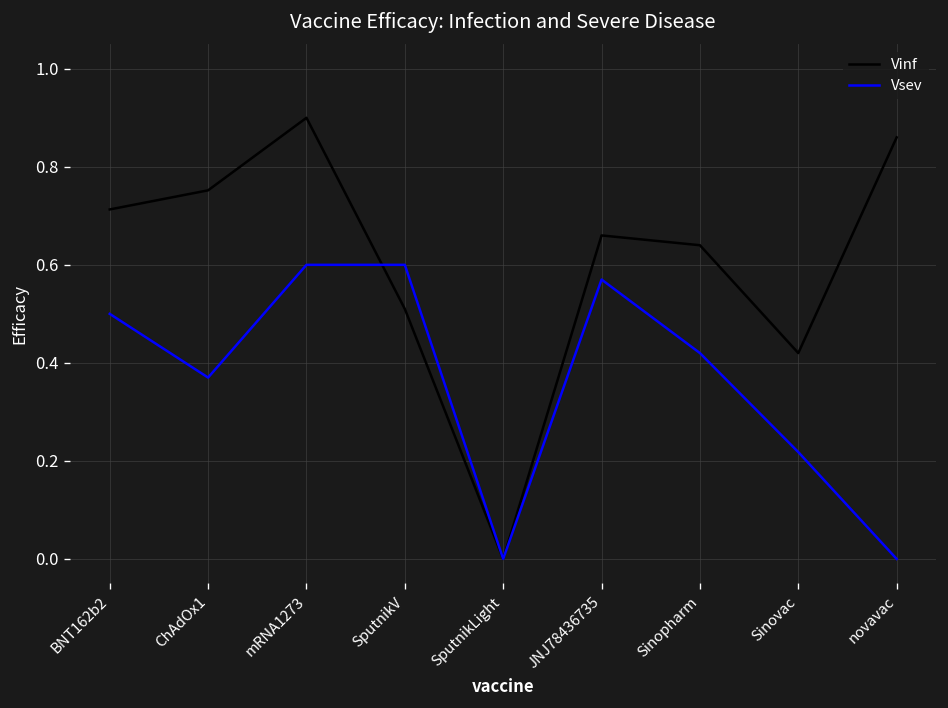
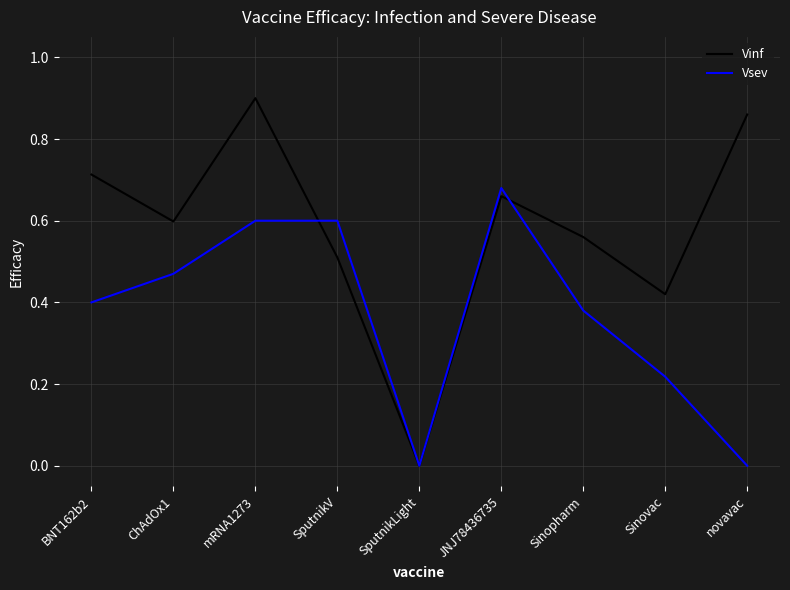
  {
    "Vinf": {
      "BNT162b2": 0.71,
-     "ChAdOx1": 0.75,
+     "ChAdOx1": 0.60,
      "mRNA1273": 0.90,
      "SputnikV": 0.51,
      "JNJ78436735": 0.66,
-     "Sinopharm": 0.64,
+     "Sinopharm": 0.56,
      "Sinovac": 0.42,
      "novavac": 0.86
    },
    "Vsev": {
-     "BNT162b2": 0.5,
-     "ChAdOx1": 0.37,
+     "BNT162b2": 0.4,
+     "ChAdOx1": 0.47,
      "mRNA1273": 0.60,
      "SputnikV": 0.60,
-     "JNJ78436735": 0.57,
-     "Sinopharm": 0.42,
+     "JNJ78436735": 0.68,
+     "Sinopharm": 0.38,
      "Sinovac": 0.22,
      "novavac": 0.00
    }
  }
